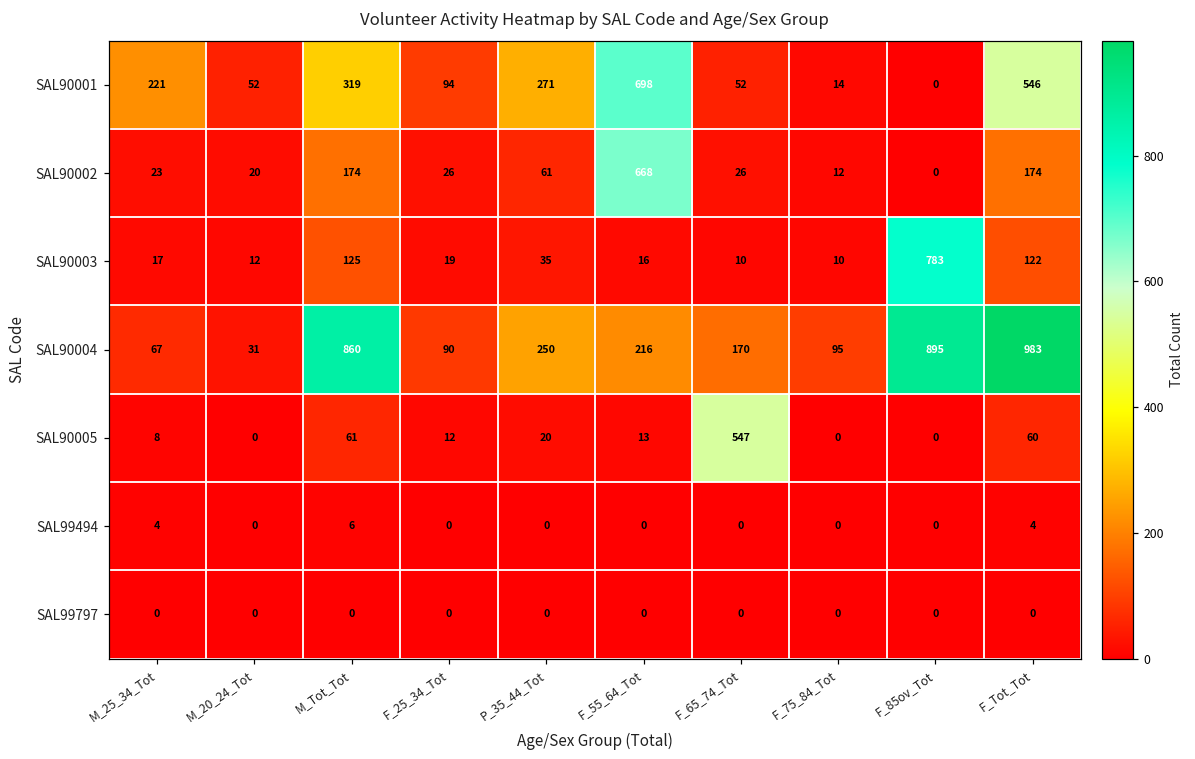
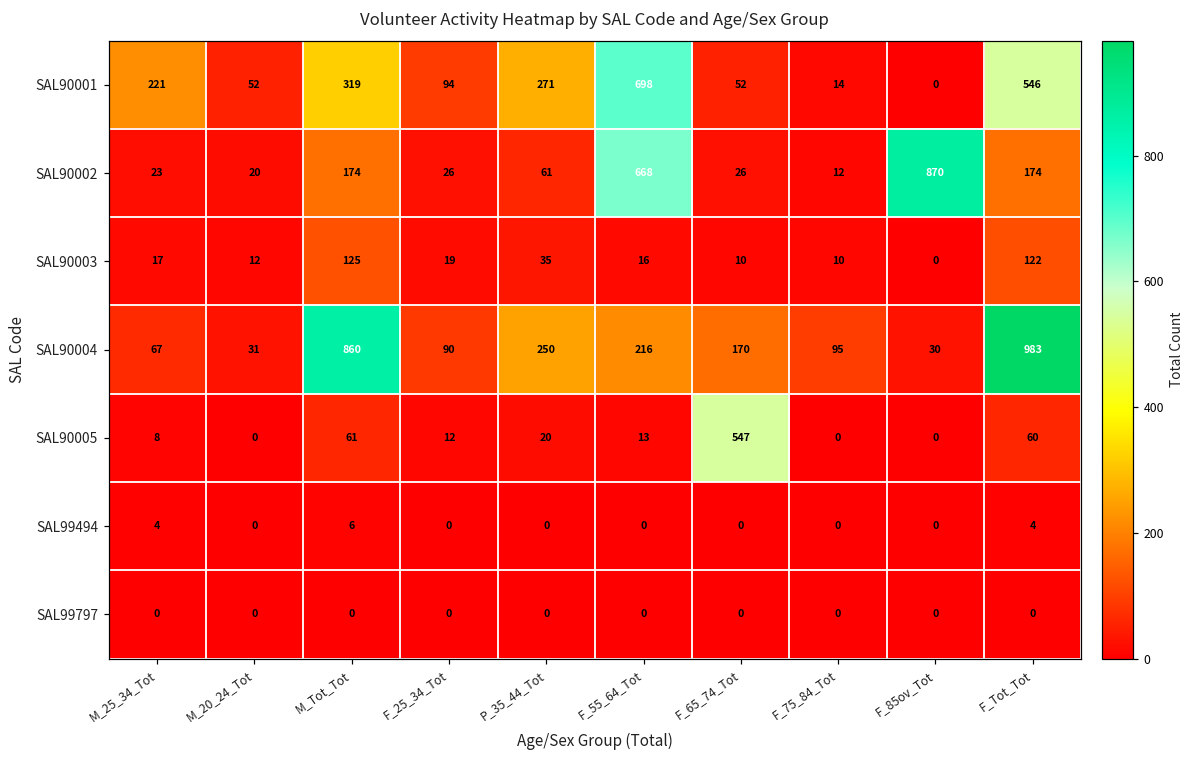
  {
    "SAL90001": {
      "M_25_34_Tot": 221,
      "M_20_24_Tot": 52,
      "M_Tot_Tot": 319,
      "F_25_34_Tot": 94,
      "P_35_44_Tot": 271,
      "F_55_64_Tot": 698,
      "F_65_74_Tot": 52,
      "F_75_84_Tot": 14,
      "F_85ov_Tot": 0,
      "F_Tot_Tot": 546
    },
    "SAL90002": {
      "M_25_34_Tot": 23,
      "M_20_24_Tot": 20,
      "M_Tot_Tot": 174,
      "F_25_34_Tot": 26,
      "P_35_44_Tot": 61,
      "F_55_64_Tot": 668,
      "F_65_74_Tot": 26,
      "F_75_84_Tot": 12,
-     "F_85ov_Tot": 0,
+     "F_85ov_Tot": 870,
      "F_Tot_Tot": 174
    },
    "SAL90003": {
      "M_25_34_Tot": 17,
      "M_20_24_Tot": 12,
      "M_Tot_Tot": 125,
      "F_25_34_Tot": 19,
      "P_35_44_Tot": 35,
      "F_55_64_Tot": 16,
      "F_65_74_Tot": 10,
      "F_75_84_Tot": 10,
-     "F_85ov_Tot": 783,
+     "F_85ov_Tot": 0,
      "F_Tot_Tot": 122
    },
    "SAL90004": {
      "M_25_34_Tot": 67,
      "M_20_24_Tot": 31,
      "M_Tot_Tot": 860,
      "F_25_34_Tot": 90,
      "P_35_44_Tot": 250,
      "F_55_64_Tot": 216,
      "F_65_74_Tot": 170,
      "F_75_84_Tot": 95,
-     "F_85ov_Tot": 895,
+     "F_85ov_Tot": 30,
      "F_Tot_Tot": 983
    },
    "SAL90005": {
      "M_25_34_Tot": 8,
      "M_20_24_Tot": 0,
      "M_Tot_Tot": 61,
      "F_25_34_Tot": 12,
      "P_35_44_Tot": 20,
      "F_55_64_Tot": 13,
      "F_65_74_Tot": 547,
      "F_75_84_Tot": 0,
      "F_85ov_Tot": 0,
      "F_Tot_Tot": 60
    },
    "SAL99494": {
      "M_25_34_Tot": 4,
      "M_20_24_Tot": 0,
      "M_Tot_Tot": 6,
      "F_25_34_Tot": 0,
      "P_35_44_Tot": 0,
      "F_55_64_Tot": 0,
      "F_65_74_Tot": 0,
      "F_75_84_Tot": 0,
      "F_85ov_Tot": 0,
      "F_Tot_Tot": 4
    },
    "SAL99797": {
      "M_25_34_Tot": 0,
      "M_20_24_Tot": 0,
      "M_Tot_Tot": 0,
      "F_25_34_Tot": 0,
      "P_35_44_Tot": 0,
      "F_55_64_Tot": 0,
      "F_65_74_Tot": 0,
      "F_75_84_Tot": 0,
      "F_85ov_Tot": 0,
      "F_Tot_Tot": 0
    }
  }
